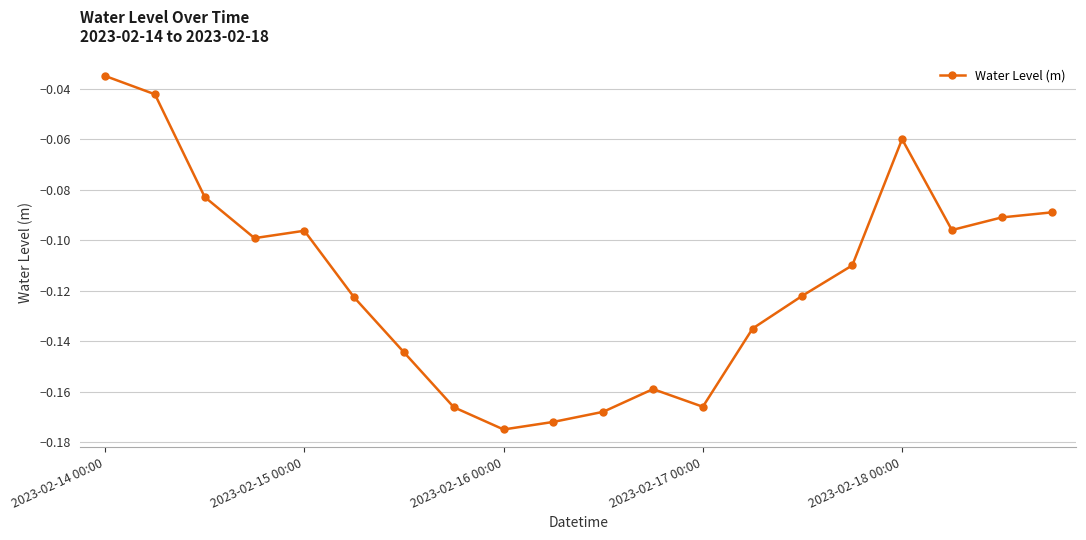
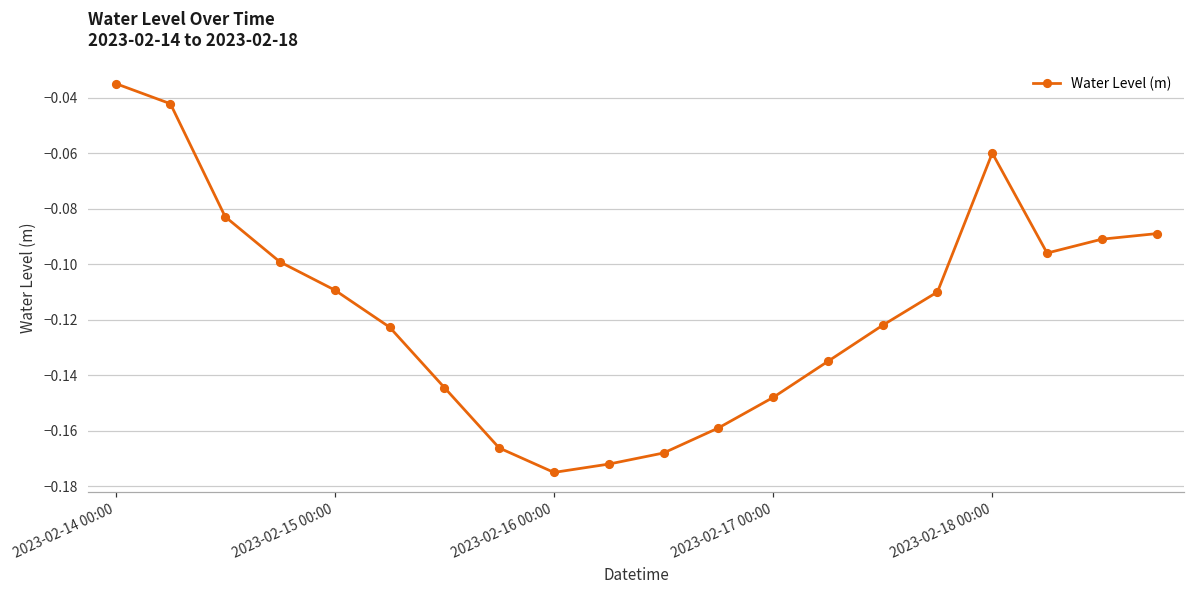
  {
    "2023-02-14 00:00": -0.035,
-   "2023-02-15 00:00": -0.096,
+   "2023-02-15 00:00": -0.109,
    "2023-02-16 00:00": -0.175,
-   "2023-02-17 00:00": -0.166,
+   "2023-02-17 00:00": -0.148,
    "2023-02-18 00:00": -0.060
  }
